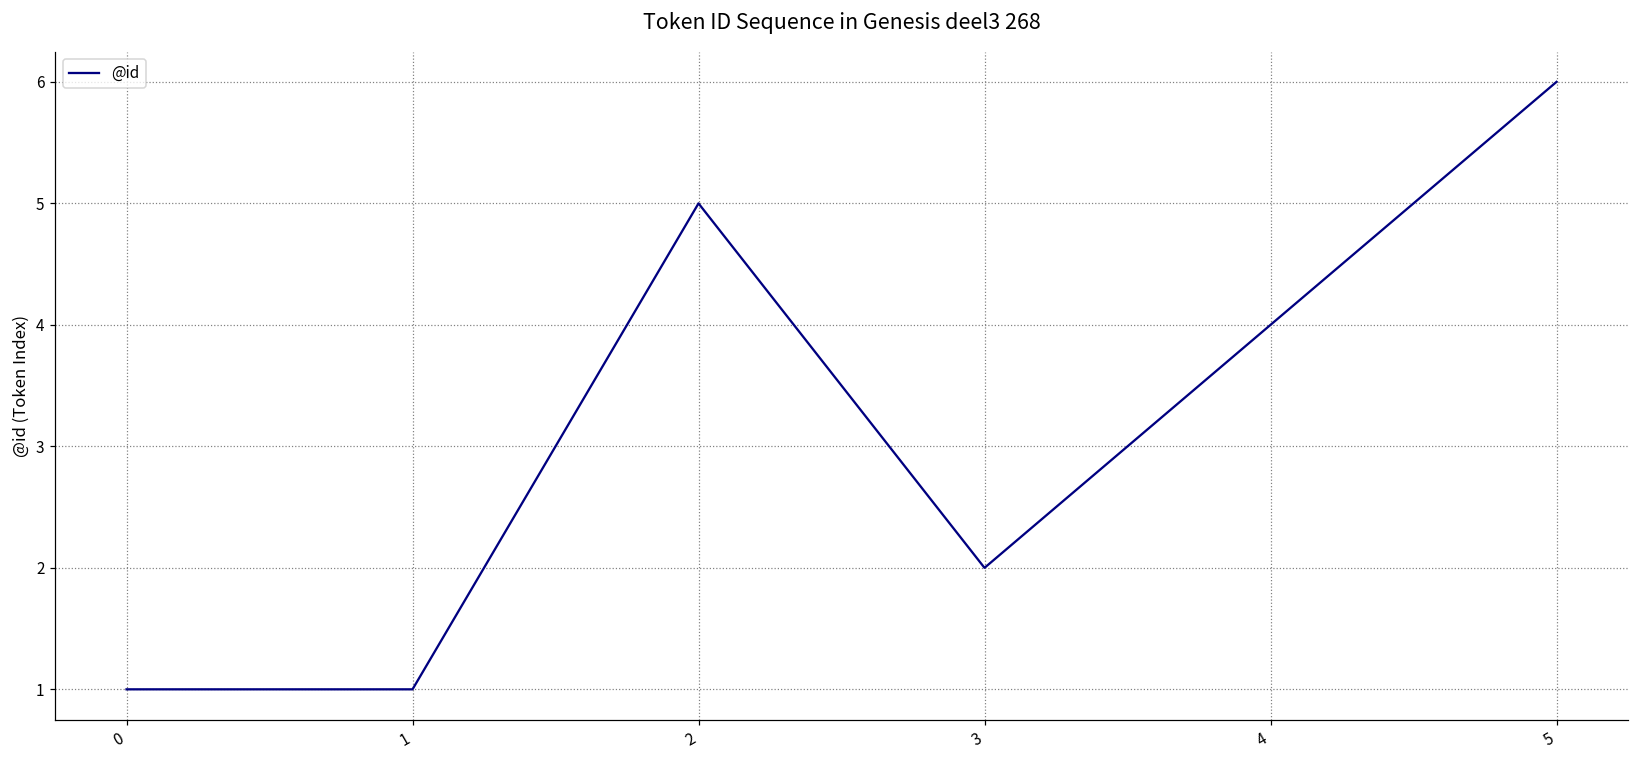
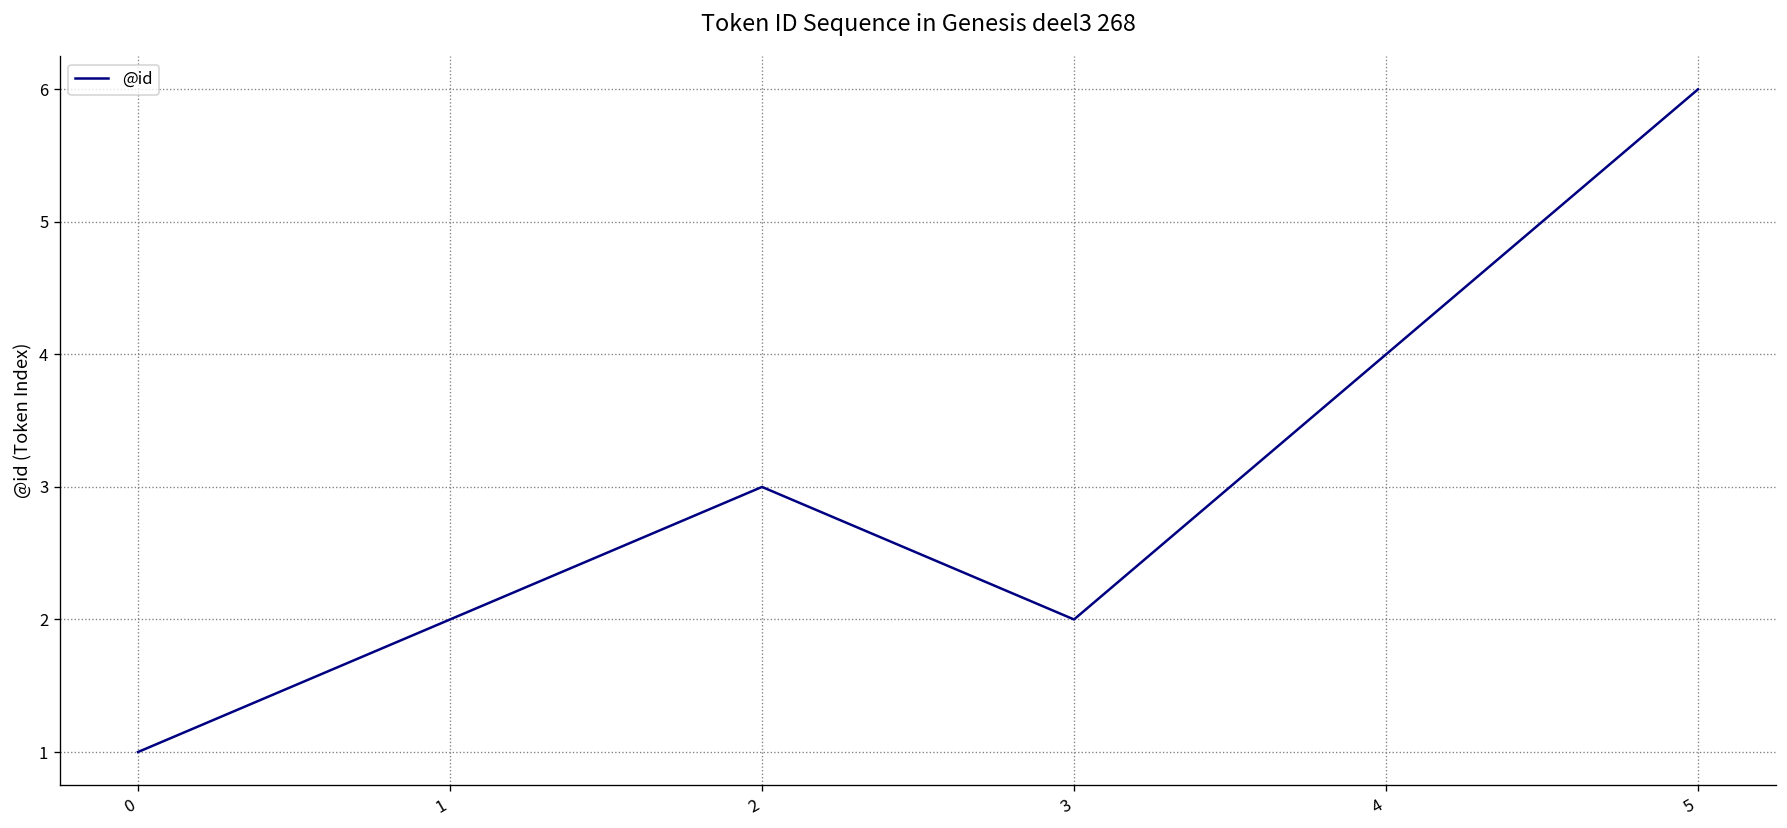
  {
    "0": 1,
-   "1": 1,
-   "2": 5,
+   "1": 2,
+   "2": 3,
    "3": 2,
    "4": 4,
    "5": 6
  }
